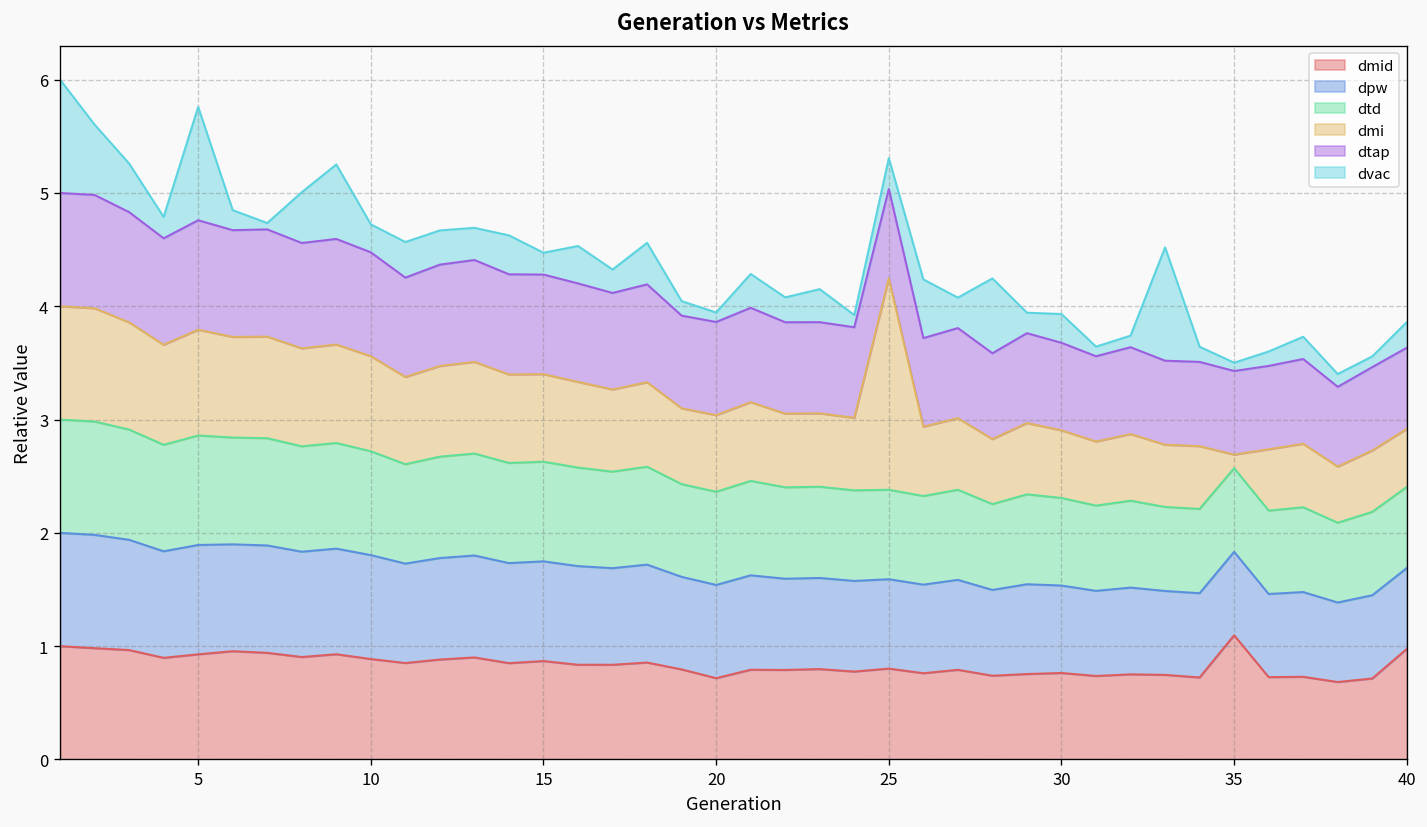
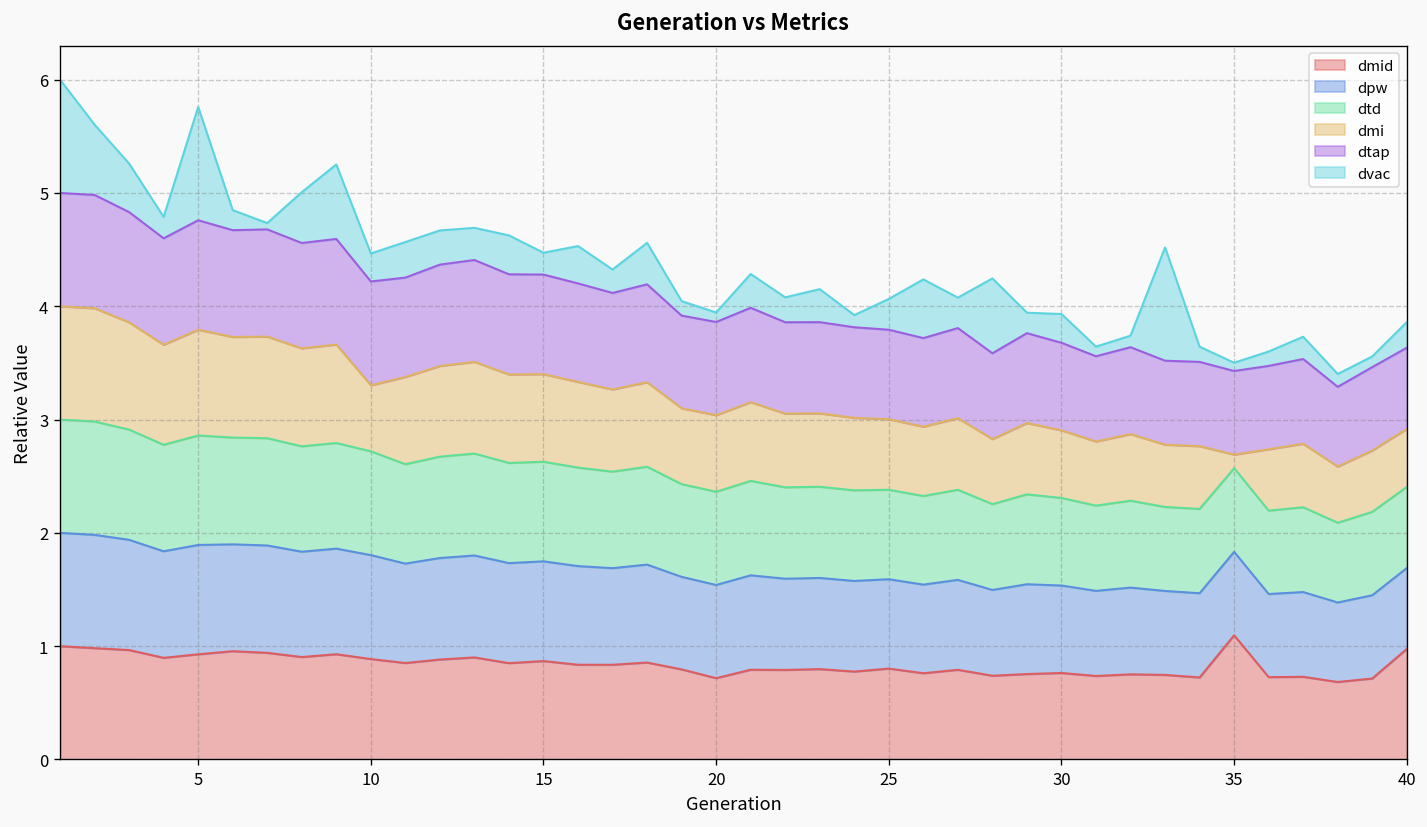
  {
    "dmid": {
      "5": 0.9,
      "10": 0.9,
      "15": 0.9,
      "20": 0.7,
      "25": 0.8,
      "30": 0.8,
      "35": 1.1,
      "40": 1.0
    },
    "dmi": {
      "5": 0.9,
-     "10": 0.8,
+     "10": 0.6,
      "15": 0.8,
      "20": 0.7,
-     "25": 1.9,
+     "25": 0.6,
      "30": 0.6,
      "35": 0.1,
      "40": 0.5
    }
  }
